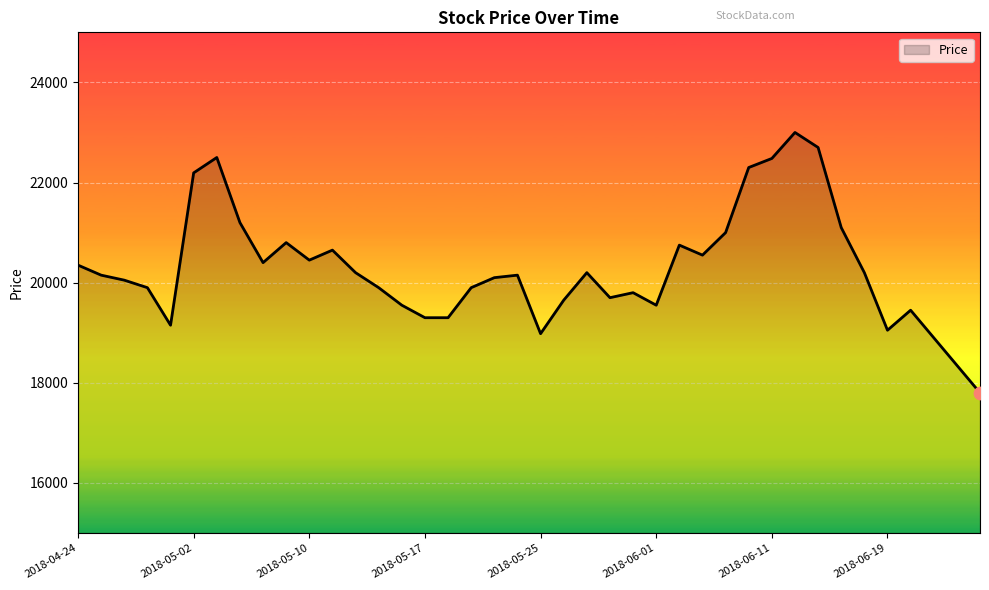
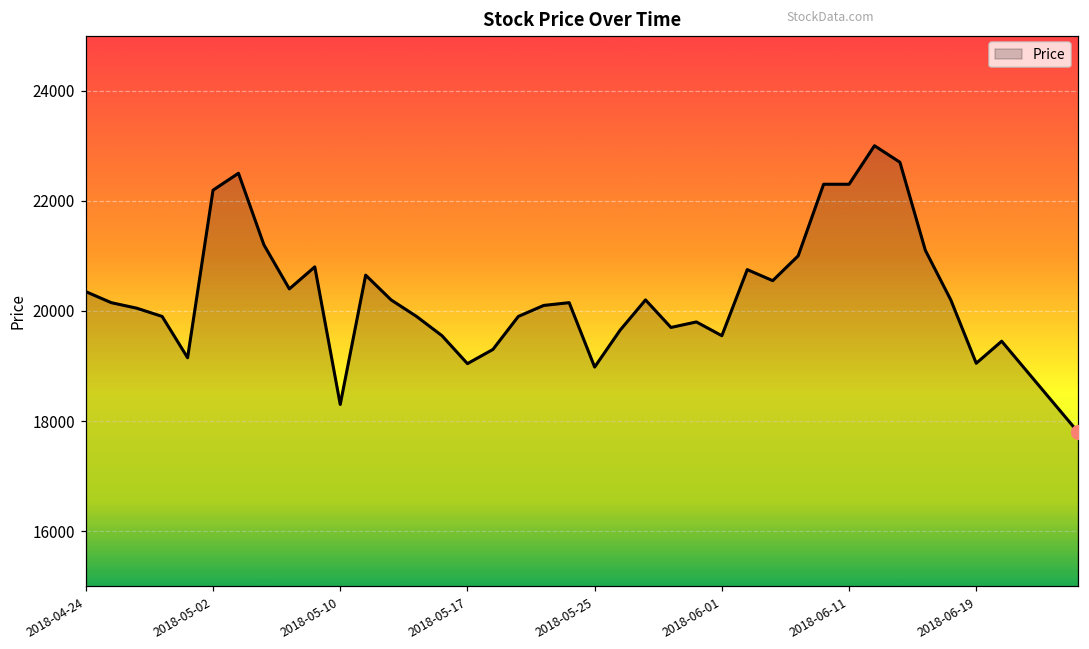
  {
    "Price": {
      "2018-04-24": 20400,
      "2018-05-02": 22200,
-     "2018-05-10": 20500,
-     "2018-05-17": 19300,
+     "2018-05-10": 18300,
+     "2018-05-17": 19000,
      "2018-05-25": 19000,
      "2018-06-01": 19600,
-     "2018-06-11": 22500,
+     "2018-06-11": 22300,
      "2018-06-19": 19100
    }
  }
